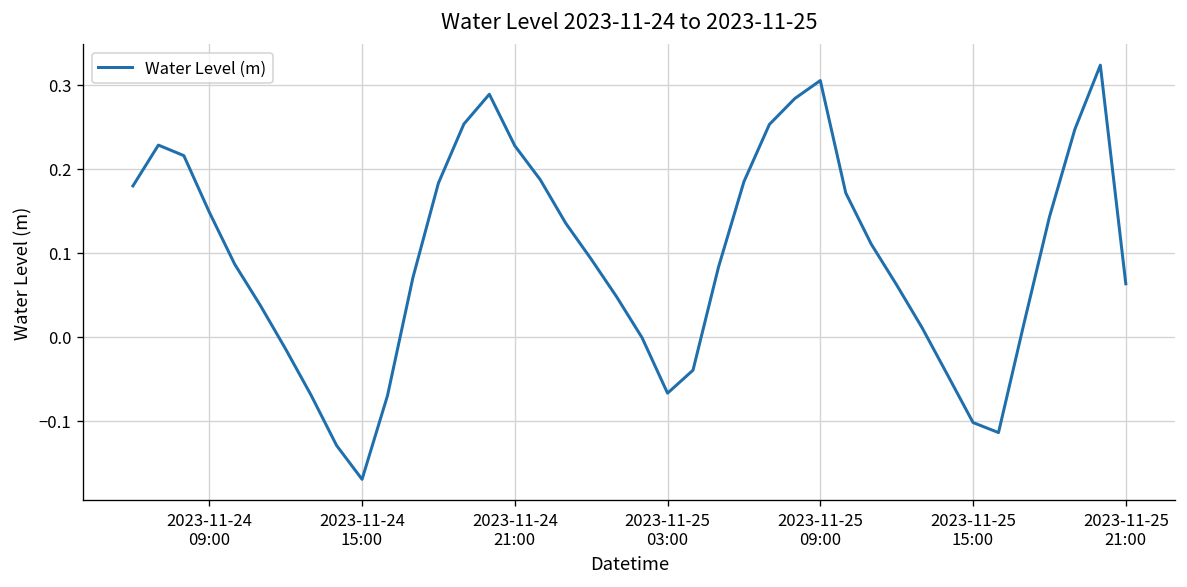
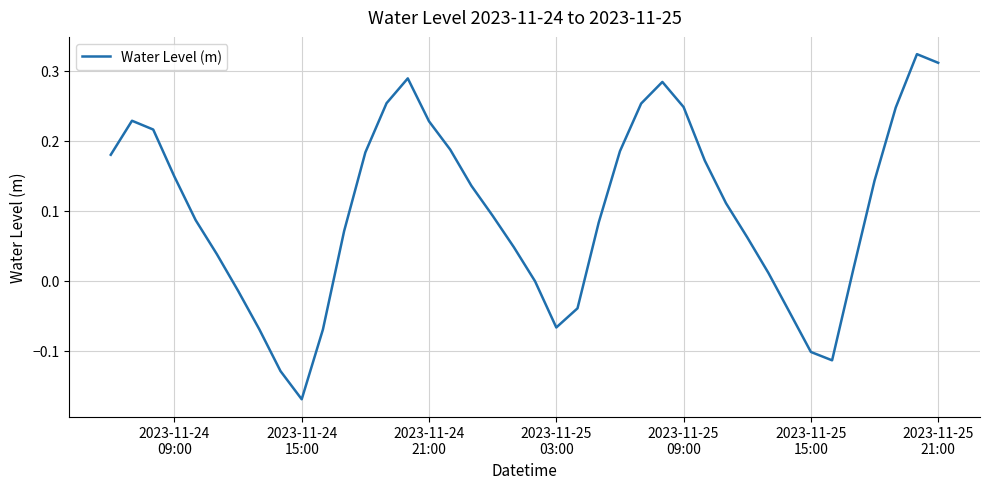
  {
    "2023-11-24 09:00": 0.15,
    "2023-11-24 15:00": -0.17,
    "2023-11-24 21:00": 0.23,
    "2023-11-25 03:00": -0.07,
-   "2023-11-25 09:00": 0.31,
+   "2023-11-25 09:00": 0.25,
    "2023-11-25 15:00": -0.10,
-   "2023-11-25 21:00": 0.06
+   "2023-11-25 21:00": 0.31
  }
